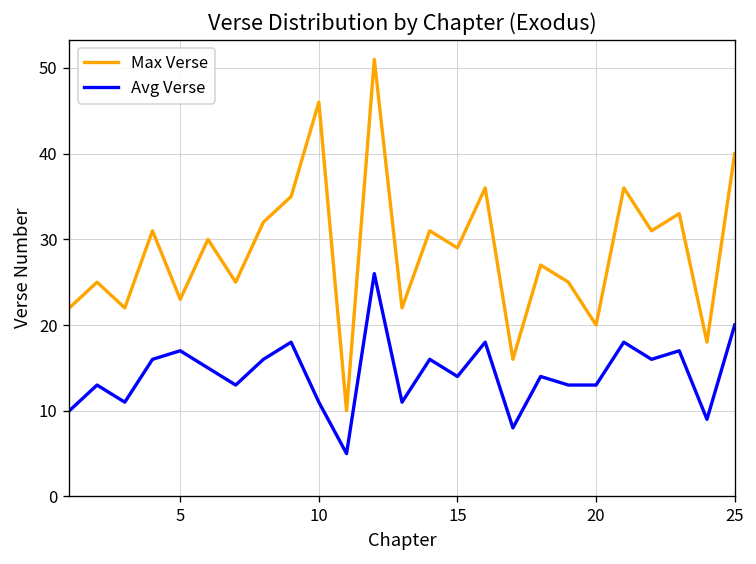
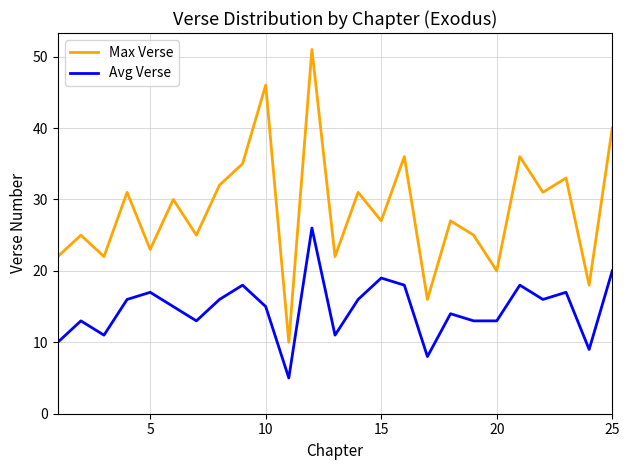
  {
    "Max Verse": {
      "5": 23,
      "10": 46,
-     "15": 29,
+     "15": 27,
      "20": 20,
      "25": 40
    },
    "Avg Verse": {
      "5": 17,
-     "10": 11,
-     "15": 14,
+     "10": 15,
+     "15": 19,
      "20": 13,
      "25": 20
    }
  }
